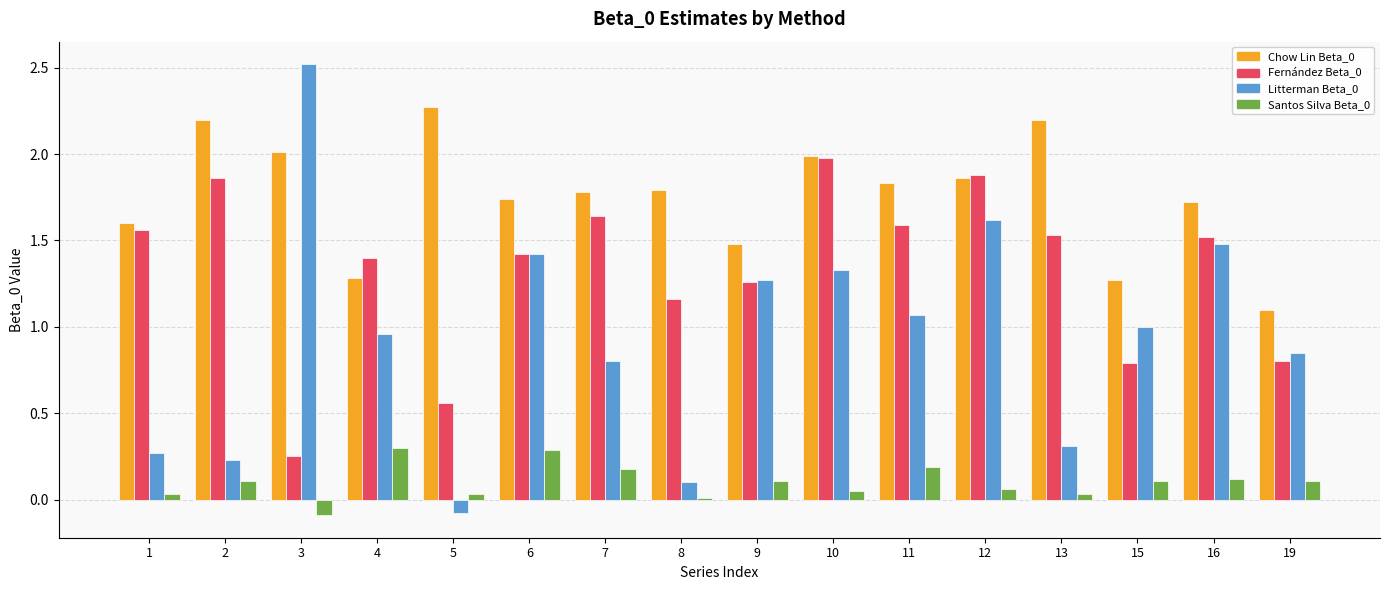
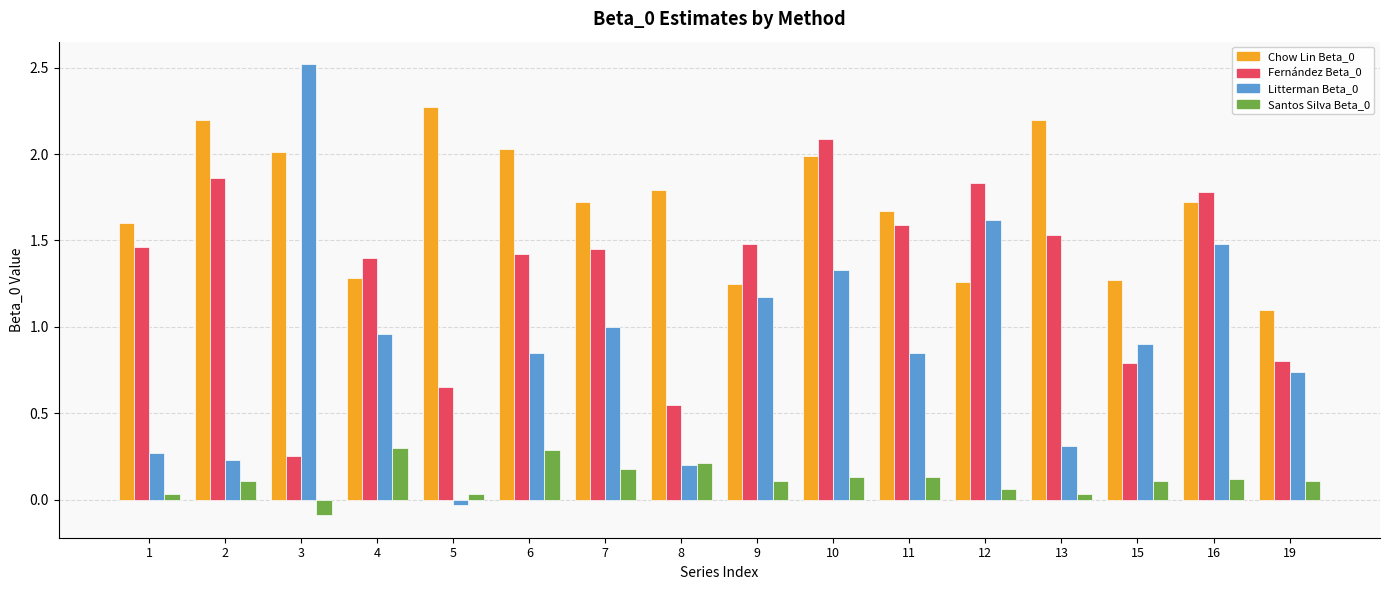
  {
    "Chow Lin Beta_0": {
      "1": 1.60,
      "2": 2.20,
      "3": 2.01,
      "4": 1.28,
      "5": 2.27,
-     "6": 1.74,
-     "7": 1.78,
+     "6": 2.03,
+     "7": 1.72,
      "8": 1.79,
-     "9": 1.48,
+     "9": 1.25,
      "10": 1.99,
-     "11": 1.83,
-     "12": 1.86,
+     "11": 1.67,
+     "12": 1.26,
      "13": 2.20,
      "15": 1.27,
      "16": 1.72,
      "19": 1.10
    },
    "Fernández Beta_0": {
-     "1": 1.56,
+     "1": 1.46,
      "2": 1.86,
      "3": 0.25,
      "4": 1.40,
-     "5": 0.56,
+     "5": 0.65,
      "6": 1.42,
-     "7": 1.64,
-     "8": 1.16,
-     "9": 1.26,
-     "10": 1.98,
+     "7": 1.45,
+     "8": 0.55,
+     "9": 1.48,
+     "10": 2.09,
      "11": 1.59,
-     "12": 1.88,
+     "12": 1.83,
      "13": 1.53,
      "15": 0.79,
-     "16": 1.52,
+     "16": 1.78,
      "19": 0.80
    },
    "Litterman Beta_0": {
      "1": 0.27,
      "2": 0.23,
      "3": 2.52,
      "4": 0.96,
-     "5": -0.08,
-     "6": 1.42,
-     "7": 0.8,
-     "8": 0.1,
-     "9": 1.27,
+     "5": -0.03,
+     "6": 0.85,
+     "7": 1.0,
+     "8": 0.2,
+     "9": 1.17,
      "10": 1.33,
-     "11": 1.07,
+     "11": 0.85,
      "12": 1.62,
      "13": 0.31,
-     "15": 1.0,
+     "15": 0.9,
      "16": 1.48,
-     "19": 0.85
+     "19": 0.74
    },
    "Santos Silva Beta_0": {
      "1": 0.03,
      "2": 0.11,
      "3": -0.09,
      "4": 0.30,
      "5": 0.03,
      "6": 0.29,
      "7": 0.18,
-     "8": 0.01,
+     "8": 0.21,
      "9": 0.11,
-     "10": 0.05,
-     "11": 0.19,
+     "10": 0.13,
+     "11": 0.13,
      "12": 0.06,
      "13": 0.03,
      "15": 0.11,
      "16": 0.12,
      "19": 0.11
    }
  }
